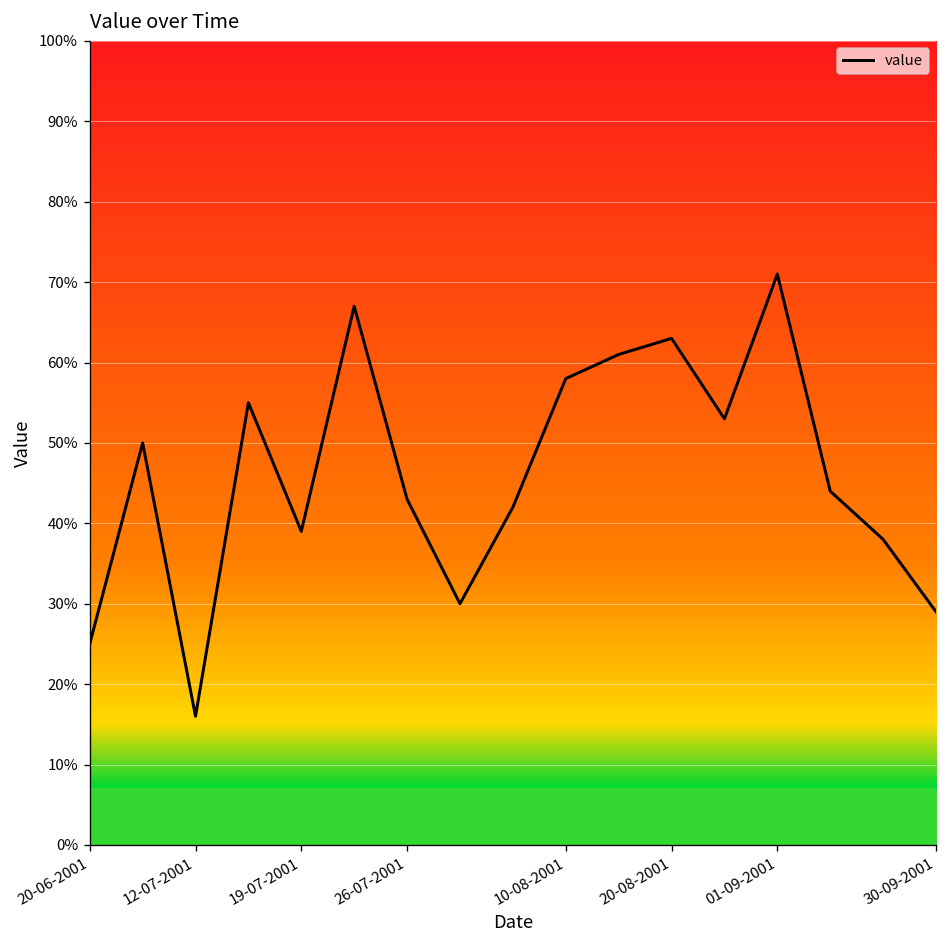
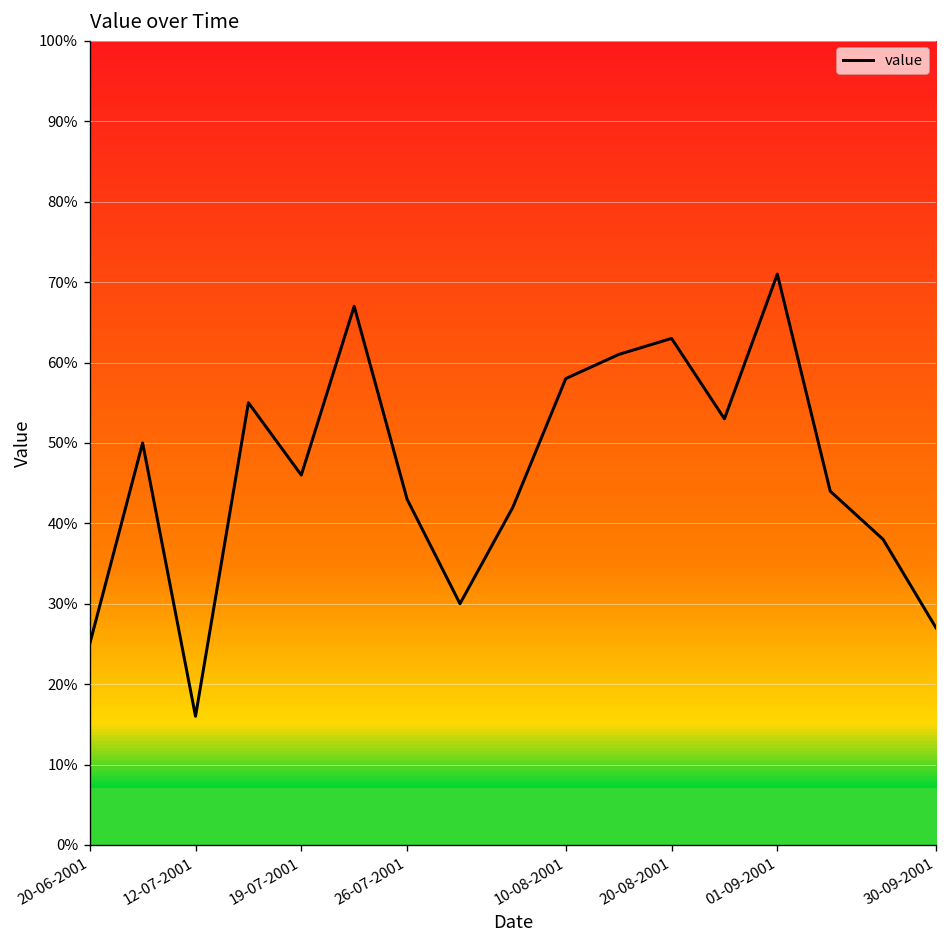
  {
    "20-06-2001": "25%",
    "12-07-2001": "16%",
-   "19-07-2001": "39%",
+   "19-07-2001": "46%",
    "26-07-2001": "43%",
    "10-08-2001": "58%",
    "20-08-2001": "63%",
    "01-09-2001": "71%",
-   "30-09-2001": "29%"
+   "30-09-2001": "27%"
  }
